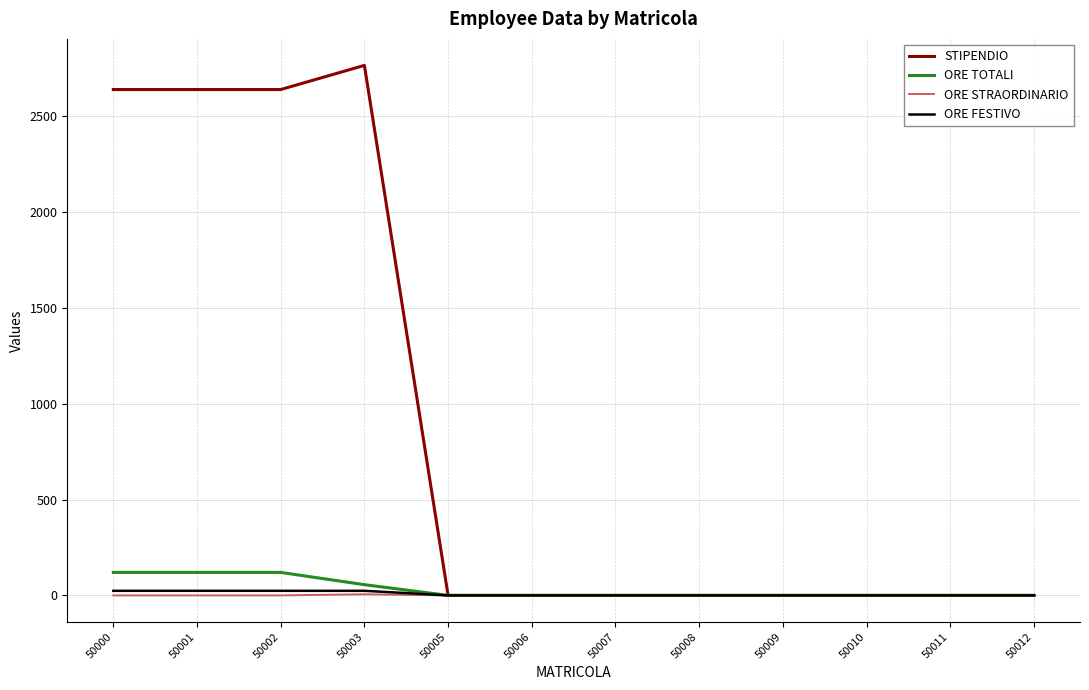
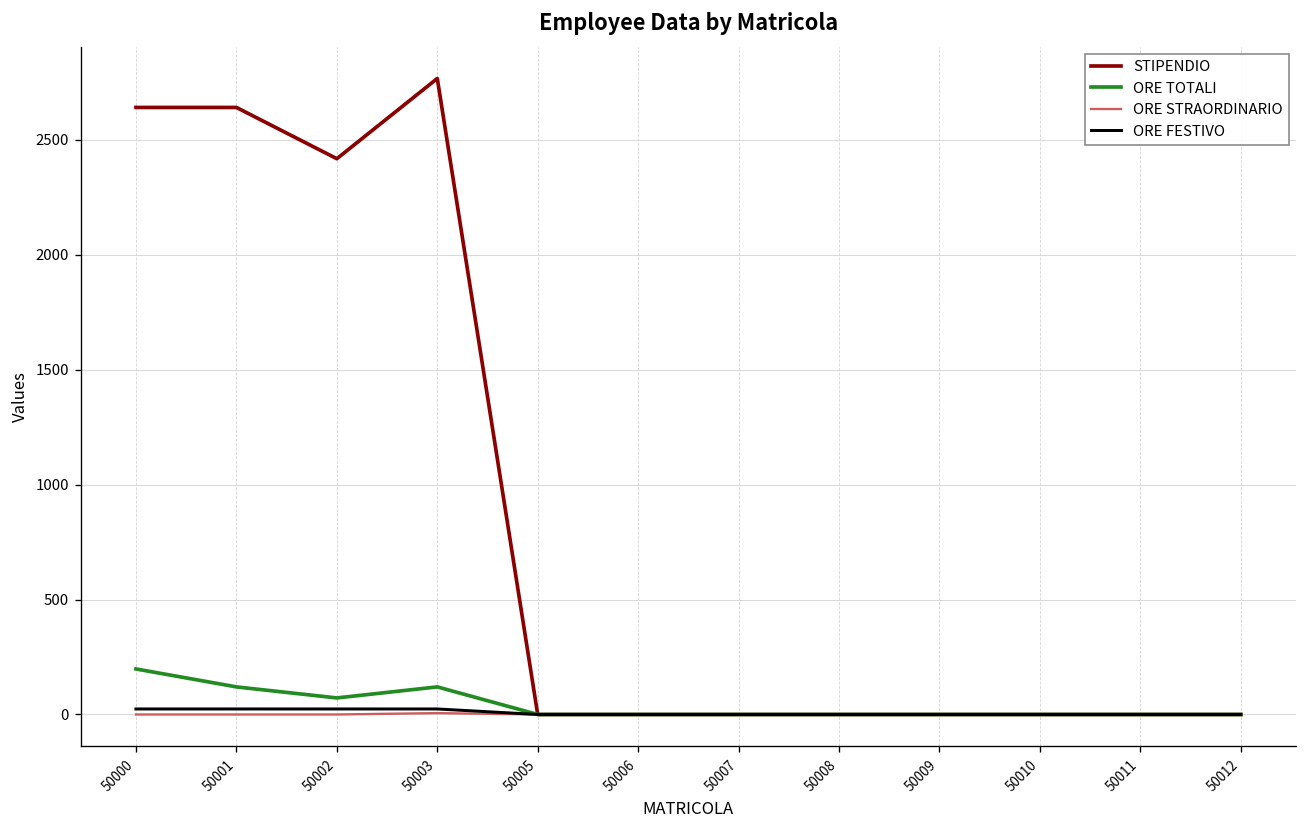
  {
    "STIPENDIO": {
      "50000": 2640,
      "50001": 2640,
-     "50002": 2640,
+     "50002": 2420,
      "50003": 2770
    },
    "ORE TOTALI": {
-     "50000": 120,
+     "50000": 200,
      "50001": 120,
-     "50002": 120,
-     "50003": 60
+     "50002": 70,
+     "50003": 120
    },
    "ORE STRAORDINARIO": {
      "50000": 0,
      "50001": 0,
      "50002": 0,
      "50003": 10
    },
    "ORE FESTIVO": {
      "50000": 20,
      "50001": 20,
      "50002": 20,
      "50003": 20
    }
  }
